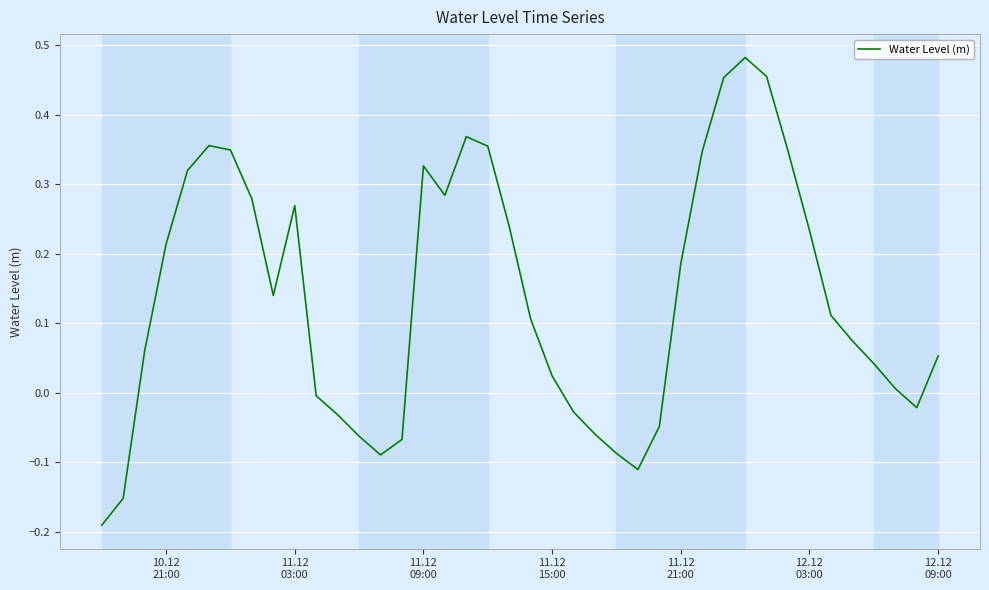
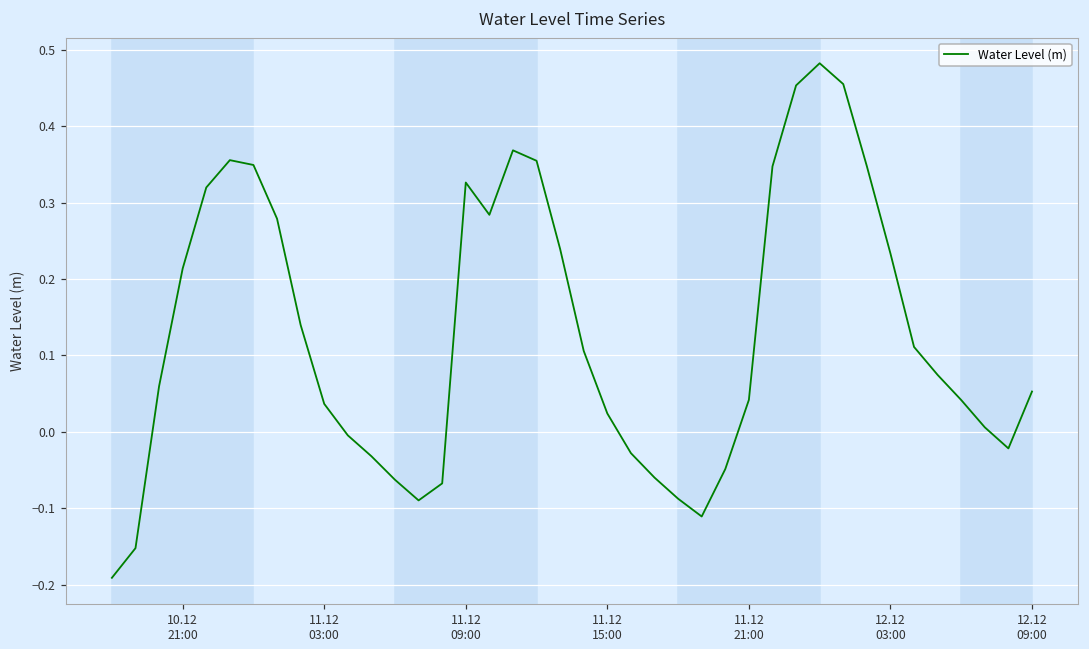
  {
    "10.12 21:00": 0.21,
-   "11.12 03:00": 0.27,
+   "11.12 03:00": 0.04,
    "11.12 09:00": 0.33,
    "11.12 15:00": 0.02,
-   "11.12 21:00": 0.19,
+   "11.12 21:00": 0.04,
    "12.12 03:00": 0.23,
    "12.12 09:00": 0.05
  }
